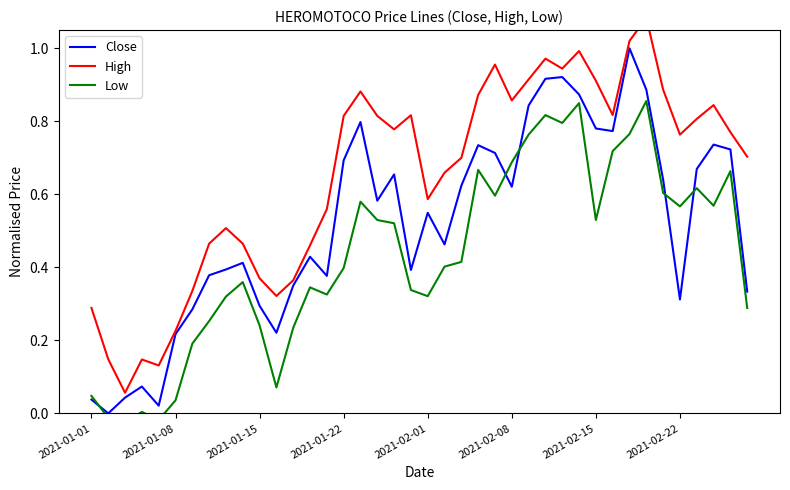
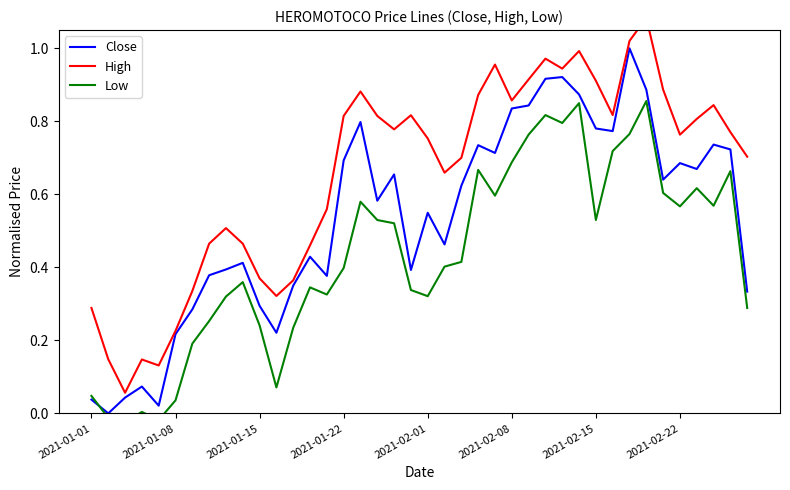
  {
    "Close": {
      "2021-01-01": 0.04,
      "2021-01-08": 0.22,
      "2021-01-15": 0.29,
      "2021-01-22": 0.69,
      "2021-02-01": 0.55,
-     "2021-02-08": 0.62,
+     "2021-02-08": 0.84,
      "2021-02-15": 0.78,
-     "2021-02-22": 0.31
+     "2021-02-22": 0.69
    },
    "High": {
      "2021-01-01": 0.29,
      "2021-01-08": 0.23,
      "2021-01-15": 0.37,
      "2021-01-22": 0.81,
-     "2021-02-01": 0.59,
+     "2021-02-01": 0.75,
      "2021-02-08": 0.86,
      "2021-02-15": 0.91,
      "2021-02-22": 0.76
    },
    "Low": {
      "2021-01-01": 0.05,
      "2021-01-08": 0.04,
      "2021-01-15": 0.24,
      "2021-01-22": 0.40,
      "2021-02-01": 0.32,
      "2021-02-08": 0.69,
      "2021-02-15": 0.53,
      "2021-02-22": 0.57
    }
  }
